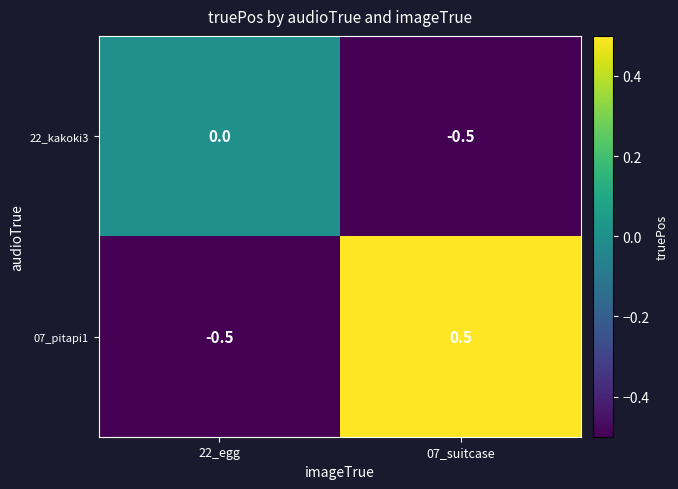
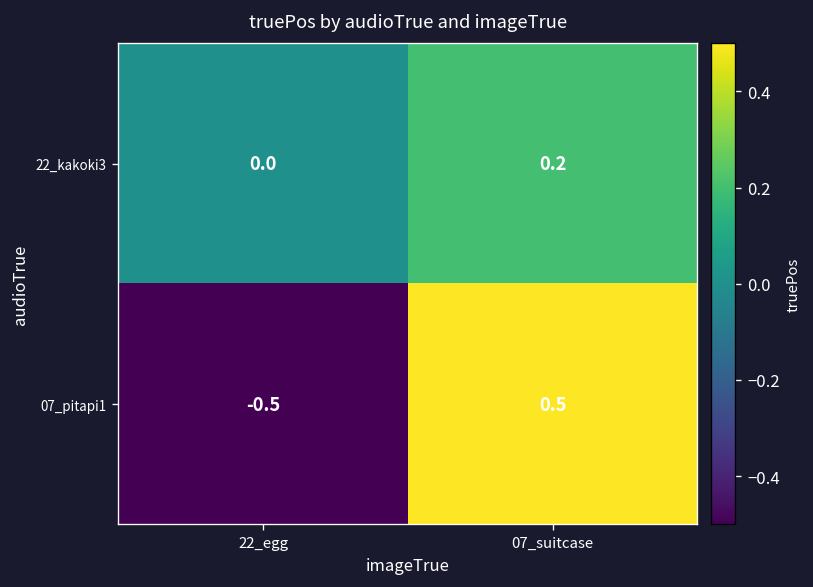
  {
    "22_kakoki3": {
      "22_egg": 0.0,
-     "07_suitcase": -0.5
+     "07_suitcase": 0.2
    },
    "07_pitapi1": {
      "22_egg": -0.5,
      "07_suitcase": 0.5
    }
  }
